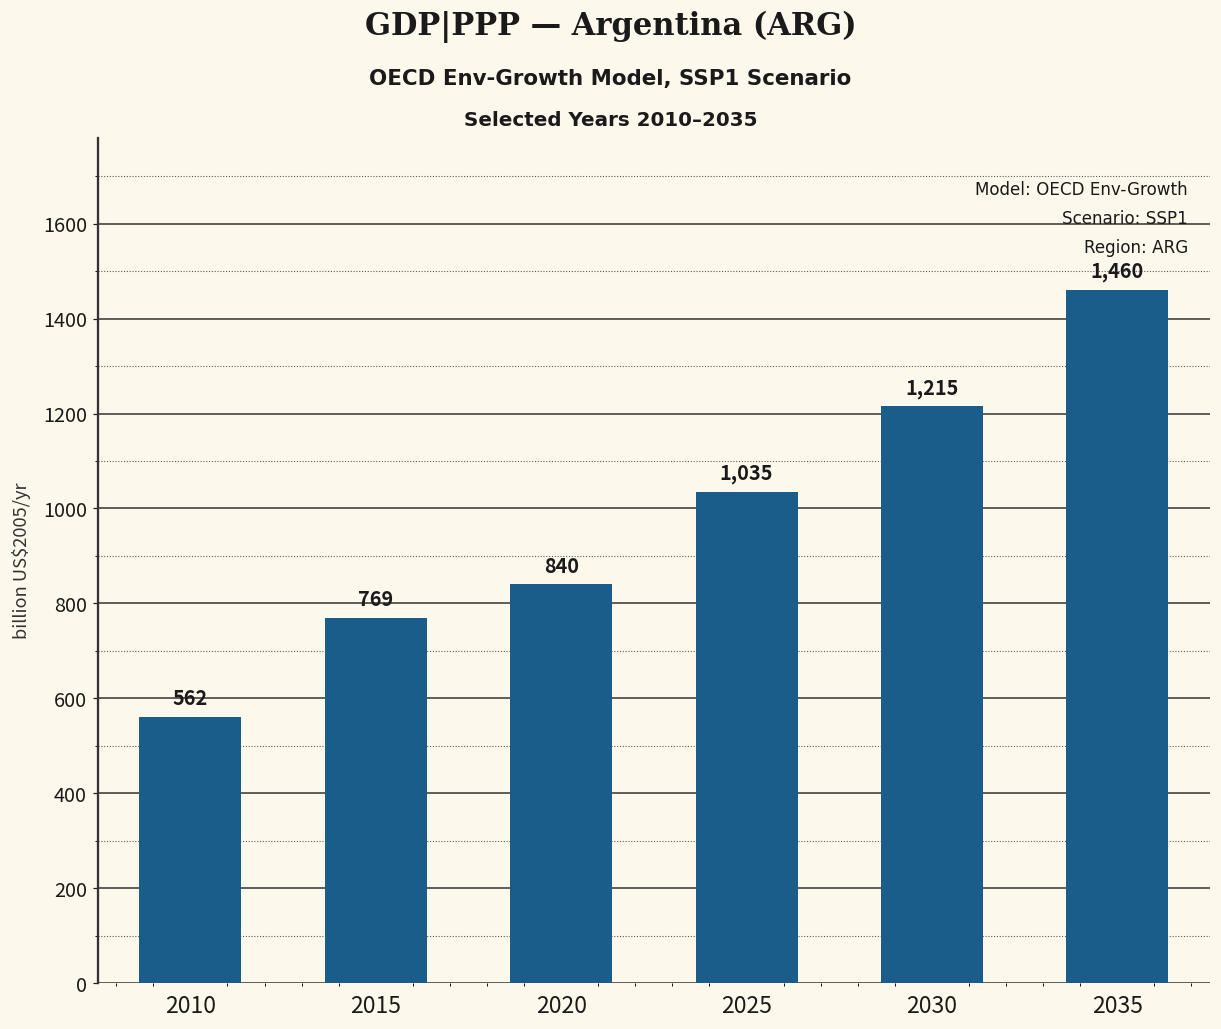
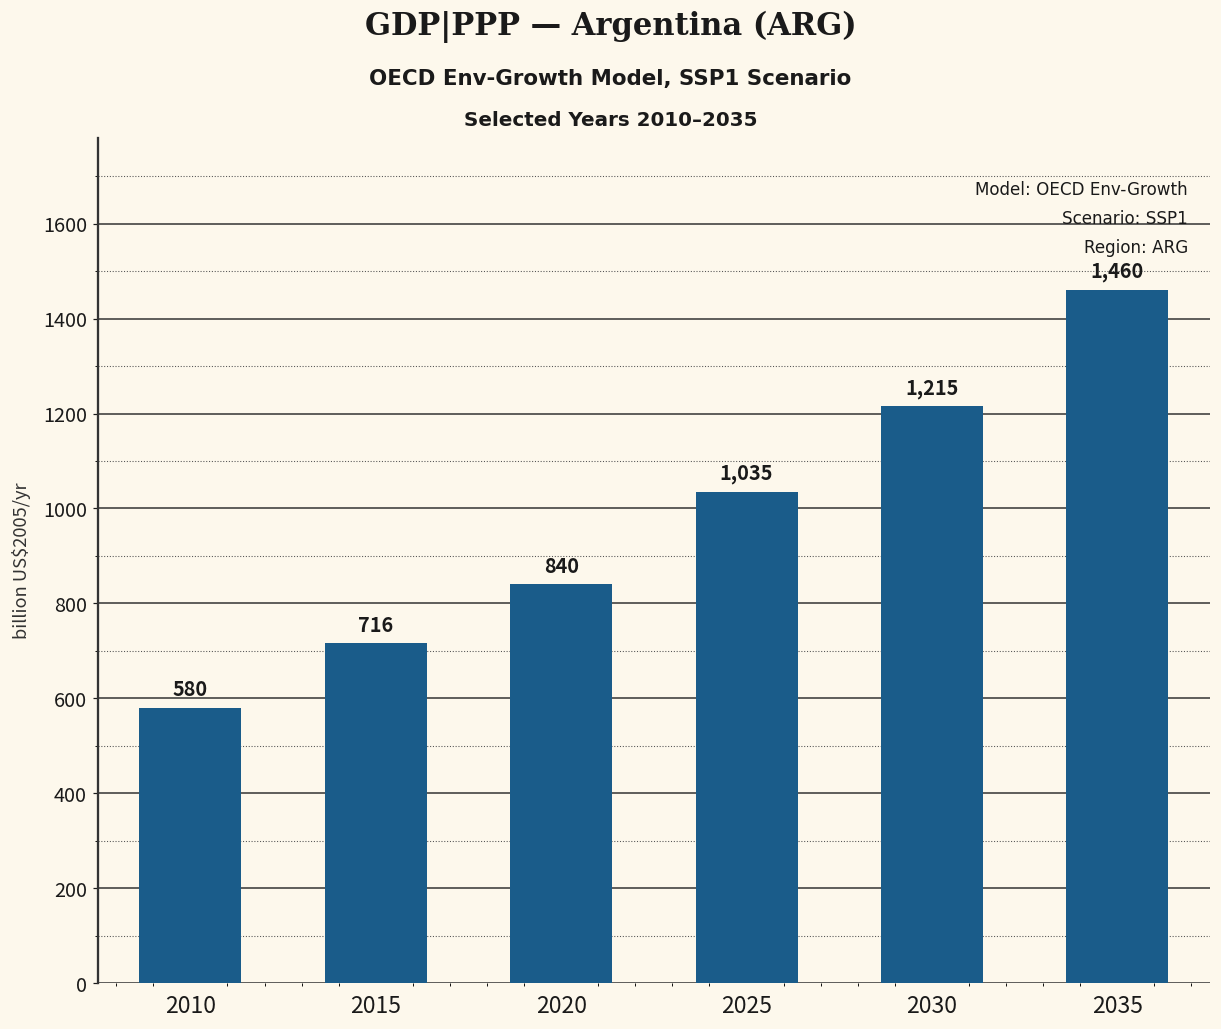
  {
-   "2010": "562",
-   "2015": "769",
+   "2010": "580",
+   "2015": "716",
    "2020": "840",
    "2025": "1,035",
    "2030": "1,215",
    "2035": "1,460"
  }
